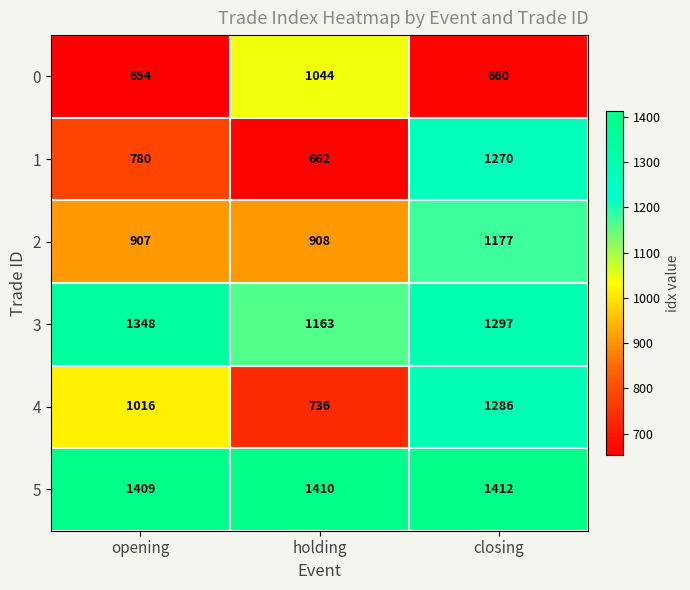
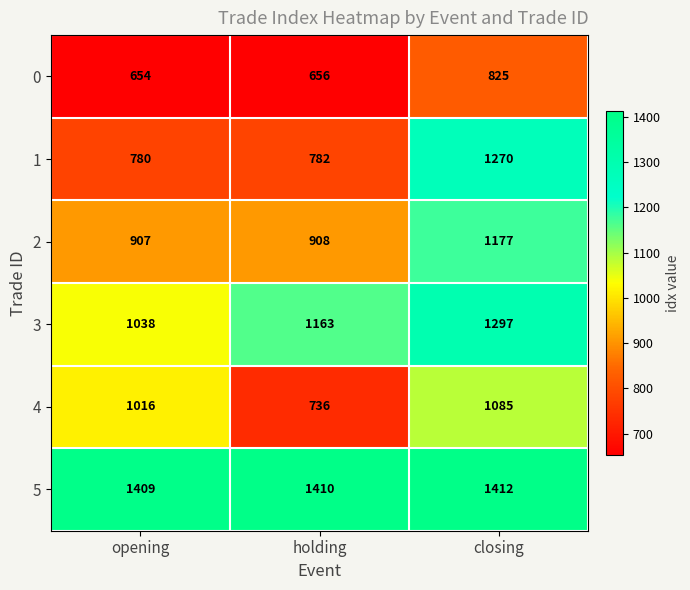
  {
    "0": {
      "opening": 654,
-     "holding": 1044,
-     "closing": 660
+     "holding": 656,
+     "closing": 825
    },
    "1": {
      "opening": 780,
-     "holding": 662,
+     "holding": 782,
      "closing": 1270
    },
    "2": {
      "opening": 907,
      "holding": 908,
      "closing": 1177
    },
    "3": {
-     "opening": 1348,
+     "opening": 1038,
      "holding": 1163,
      "closing": 1297
    },
    "4": {
      "opening": 1016,
      "holding": 736,
-     "closing": 1286
+     "closing": 1085
    },
    "5": {
      "opening": 1409,
      "holding": 1410,
      "closing": 1412
    }
  }
